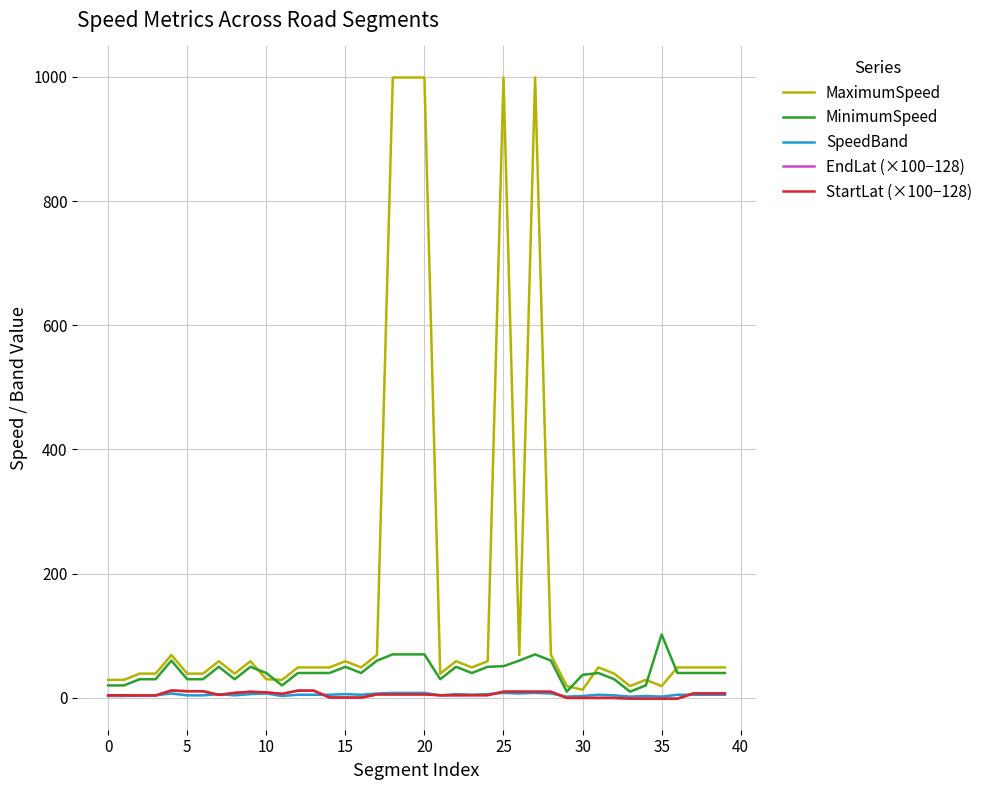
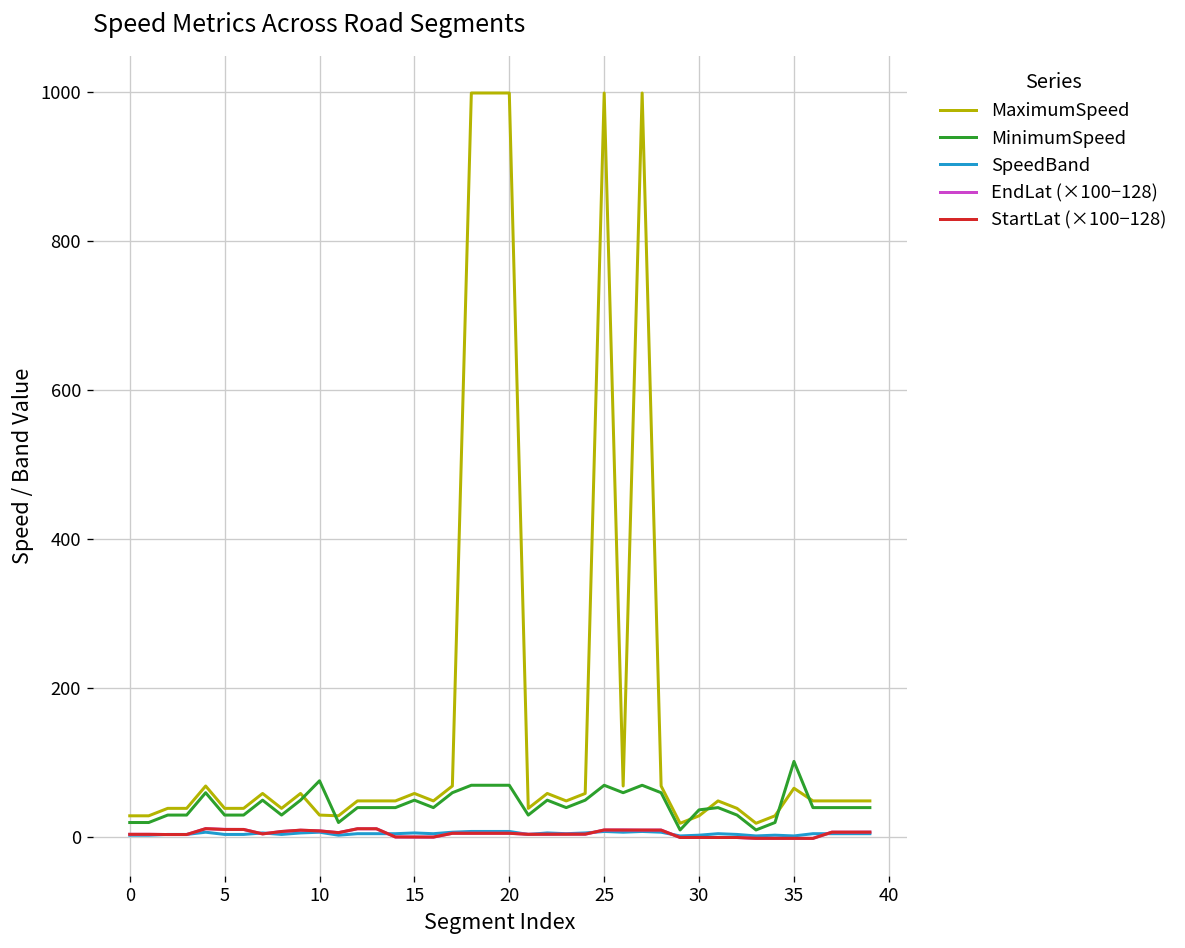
  {
    "MaximumSpeed": {
      "0": 30,
      "5": 40,
      "10": 30,
      "15": 60,
      "20": 1000,
      "25": 1000,
-     "30": 10,
-     "35": 20
+     "30": 30,
+     "35": 70
    },
    "MinimumSpeed": {
      "0": 20,
      "5": 30,
-     "10": 40,
+     "10": 80,
      "15": 50,
      "20": 70,
-     "25": 50,
+     "25": 70,
      "30": 40,
      "35": 100
    },
    "SpeedBand": {
      "5": 0,
      "15": 10
    }
  }
